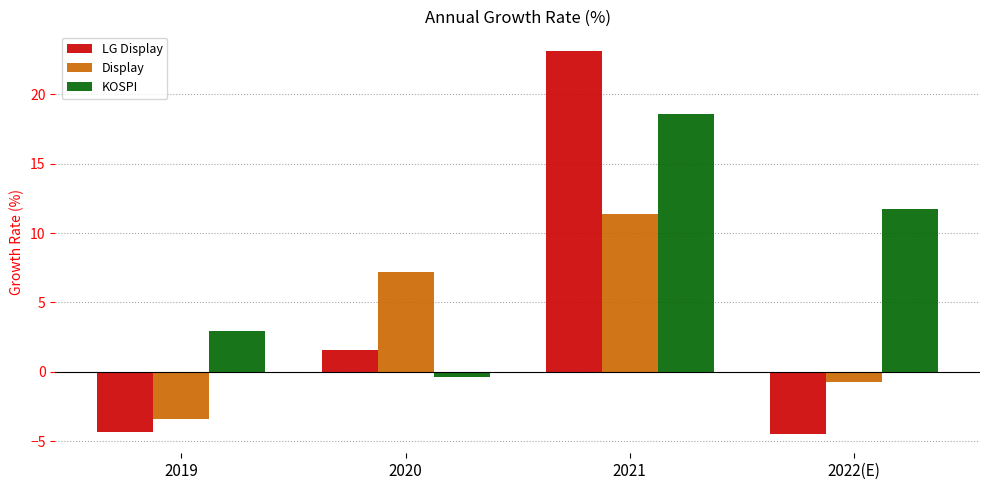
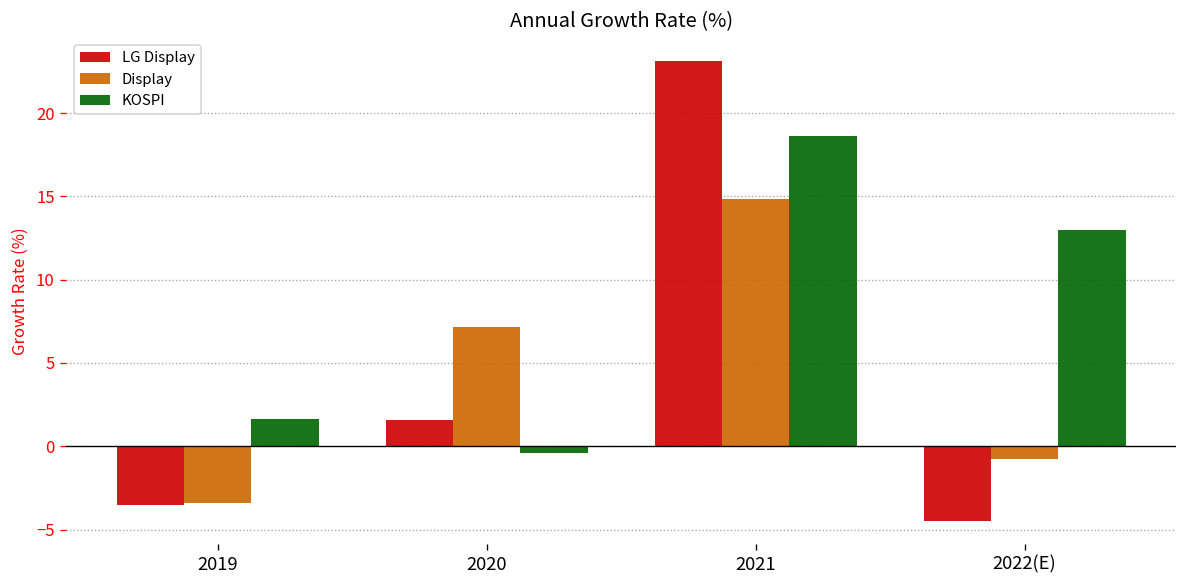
  {
    "LG Display": {
-     "2019": -4.4,
+     "2019": -3.5,
      "2020": 1.6,
      "2021": 23.2,
      "2022(E)": -4.5
    },
    "Display": {
      "2019": -3.4,
      "2020": 7.2,
-     "2021": 11.4,
+     "2021": 14.9,
      "2022(E)": -0.8
    },
    "KOSPI": {
-     "2019": 2.9,
+     "2019": 1.7,
      "2020": -0.4,
      "2021": 18.6,
-     "2022(E)": 11.7
+     "2022(E)": 13.0
    }
  }
